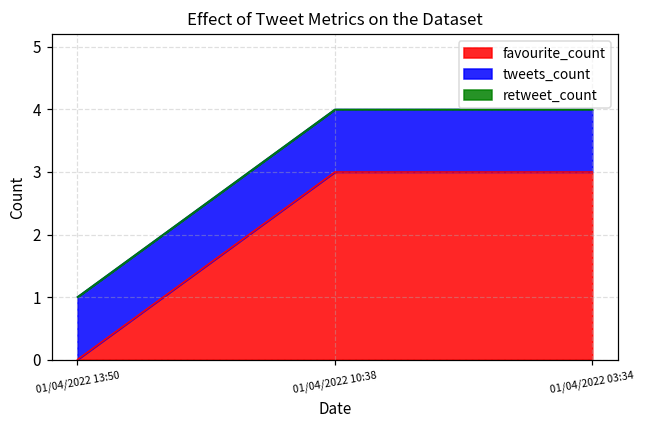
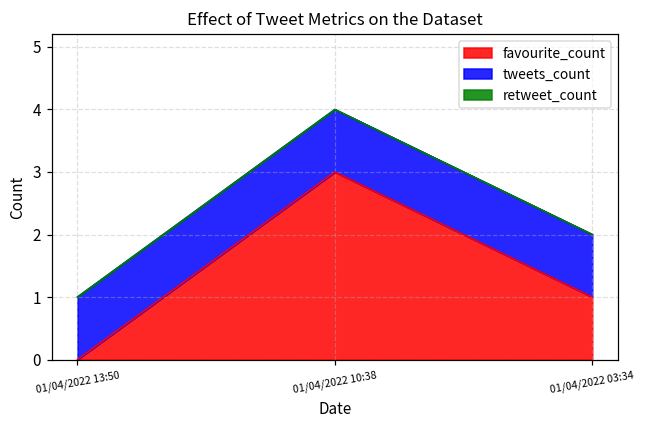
  {
    "favourite_count": {
      "01/04/2022 13:50": 0,
      "01/04/2022 10:38": 3,
-     "01/04/2022 03:34": 3
+     "01/04/2022 03:34": 1
    }
  }
